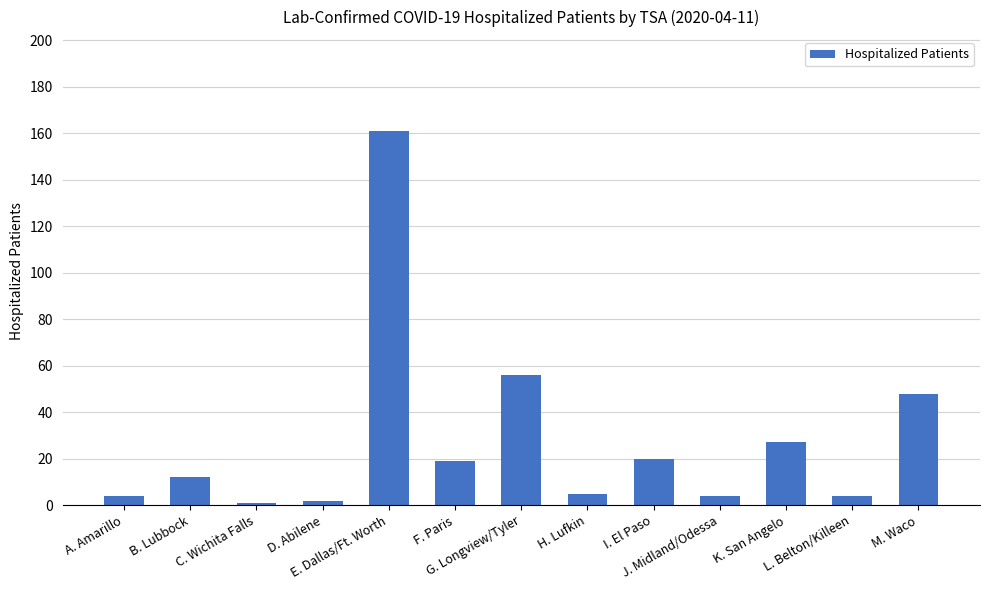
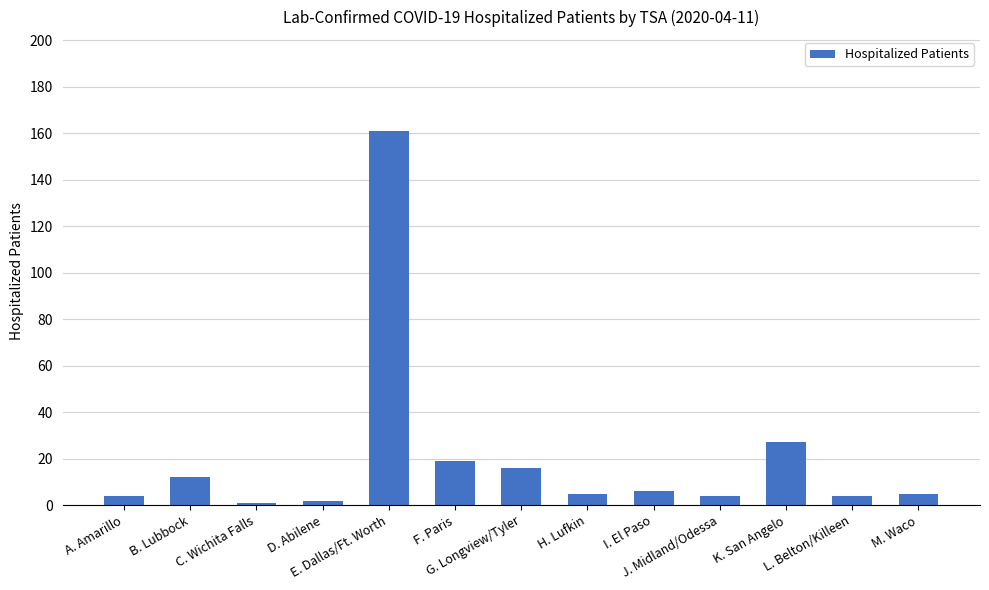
  {
    "A. Amarillo": 4,
    "B. Lubbock": 12,
    "D. Abilene": 2,
    "E. Dallas/Ft. Worth": 161,
    "F. Paris": 19,
-   "G. Longview/Tyler": 56,
+   "G. Longview/Tyler": 16,
    "H. Lufkin": 5,
-   "I. El Paso": 20,
+   "I. El Paso": 6,
    "J. Midland/Odessa": 4,
    "K. San Angelo": 27,
    "L. Belton/Killeen": 4,
-   "M. Waco": 48
+   "M. Waco": 5
  }
